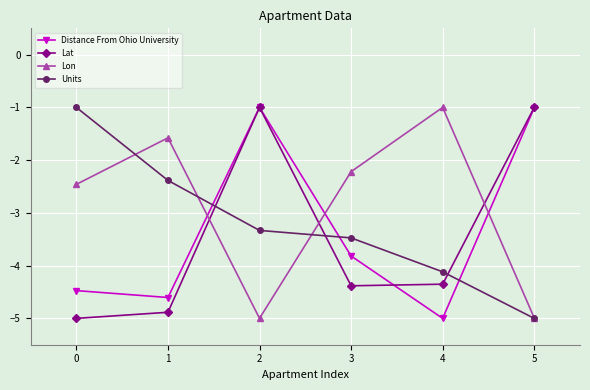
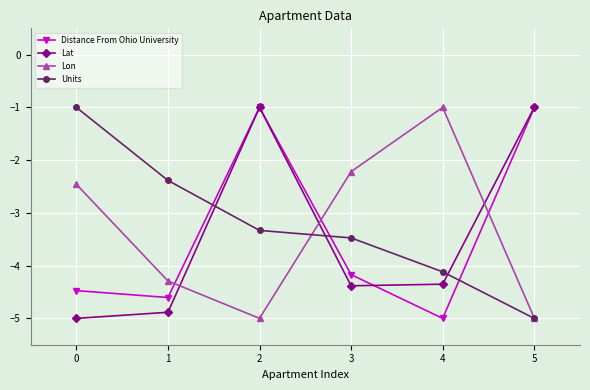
  {
    "Distance From Ohio University": {
      "0": -4.5,
      "1": -4.6,
-     "3": -3.8,
+     "3": -4.2,
      "4": -5.0
    },
    "Lon": {
      "0": -2.5,
-     "1": -1.6,
+     "1": -4.3,
      "2": -5.0,
      "3": -2.2,
      "4": -1.0
    }
  }
